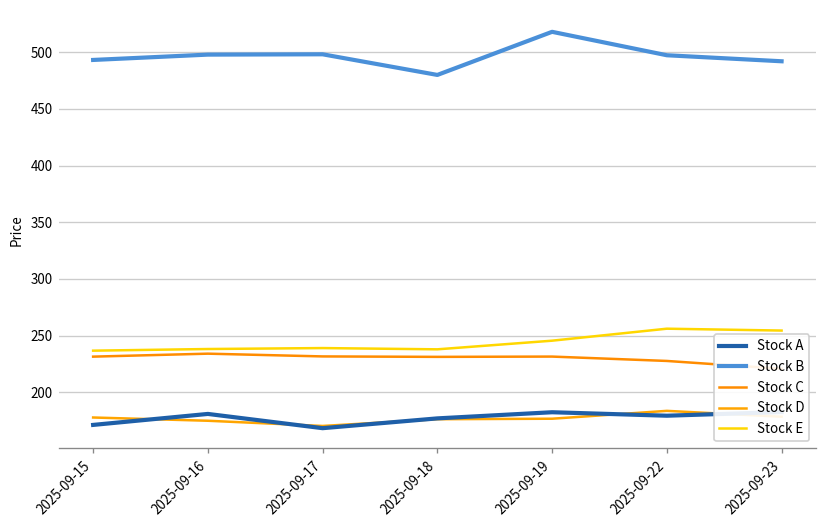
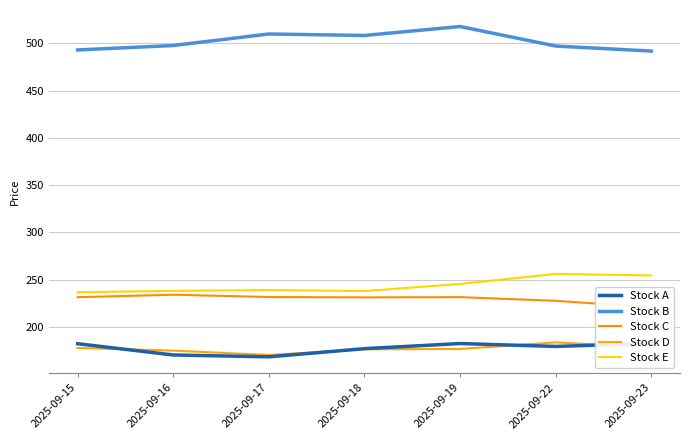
  {
    "Stock A": {
-     "2025-09-15": 170,
-     "2025-09-16": 180,
+     "2025-09-15": 180,
+     "2025-09-16": 170,
      "2025-09-19": 180,
      "2025-09-22": 180
    },
    "Stock B": {
      "2025-09-15": 490,
      "2025-09-16": 500,
-     "2025-09-17": 500,
-     "2025-09-18": 480,
+     "2025-09-17": 510,
+     "2025-09-18": 510,
      "2025-09-19": 520,
      "2025-09-22": 500,
      "2025-09-23": 490
    }
  }
